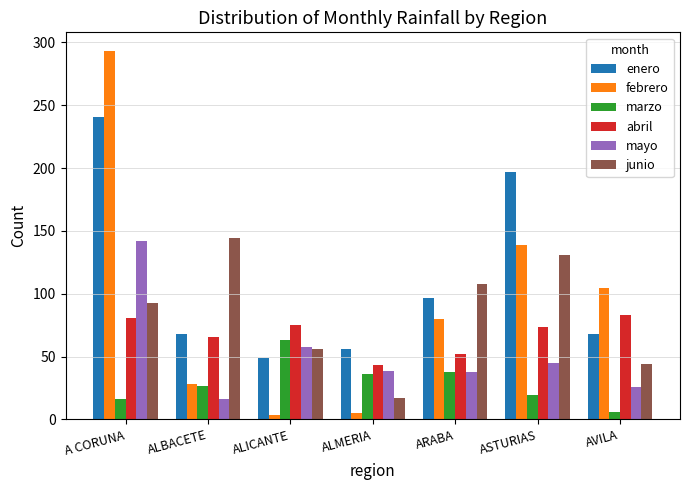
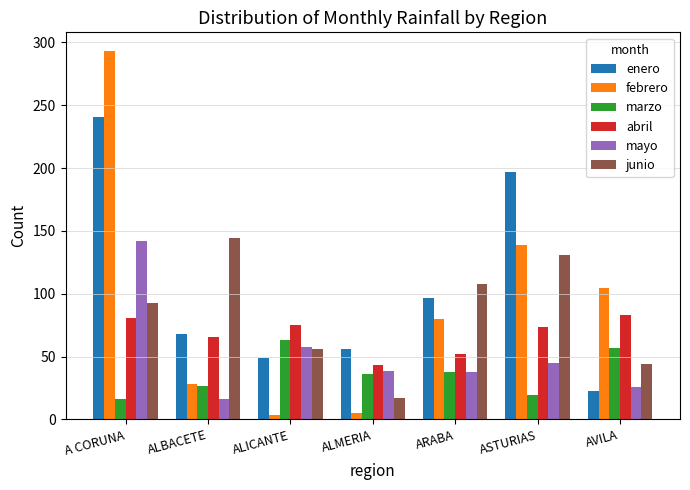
  {
    "enero": {
      "A CORUNA": 241,
      "ALBACETE": 68,
      "ALICANTE": 49,
      "ALMERIA": 56,
      "ARABA": 97,
      "ASTURIAS": 197,
-     "AVILA": 68
+     "AVILA": 23
    },
    "febrero": {
      "A CORUNA": 293,
      "ALBACETE": 28,
      "ALICANTE": 4,
      "ALMERIA": 5,
      "ARABA": 80,
      "ASTURIAS": 138,
      "AVILA": 105
    },
    "marzo": {
      "A CORUNA": 16,
      "ALBACETE": 26,
      "ALICANTE": 63,
      "ALMERIA": 36,
      "ARABA": 38,
      "ASTURIAS": 19,
-     "AVILA": 6
+     "AVILA": 57
    },
    "abril": {
      "A CORUNA": 81,
      "ALBACETE": 65,
      "ALICANTE": 75,
      "ALMERIA": 43,
      "ARABA": 52,
      "ASTURIAS": 73,
      "AVILA": 83
    },
    "mayo": {
      "A CORUNA": 142,
      "ALBACETE": 16,
      "ALICANTE": 57,
      "ALMERIA": 39,
      "ARABA": 38,
      "ASTURIAS": 45,
      "AVILA": 26
    },
    "junio": {
      "A CORUNA": 92,
      "ALBACETE": 145,
      "ALICANTE": 56,
      "ALMERIA": 17,
      "ARABA": 108,
      "ASTURIAS": 131,
      "AVILA": 44
    }
  }
